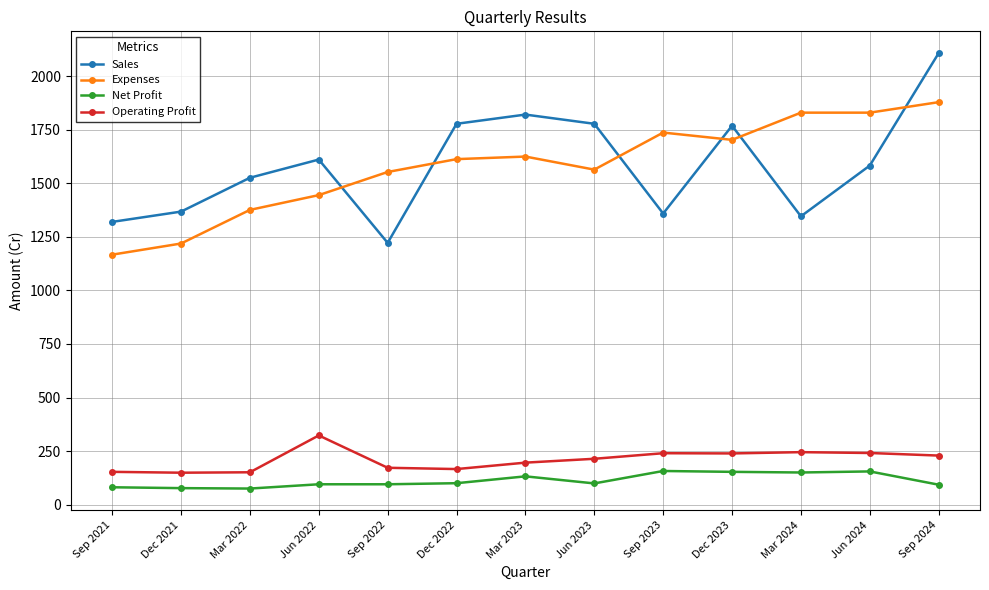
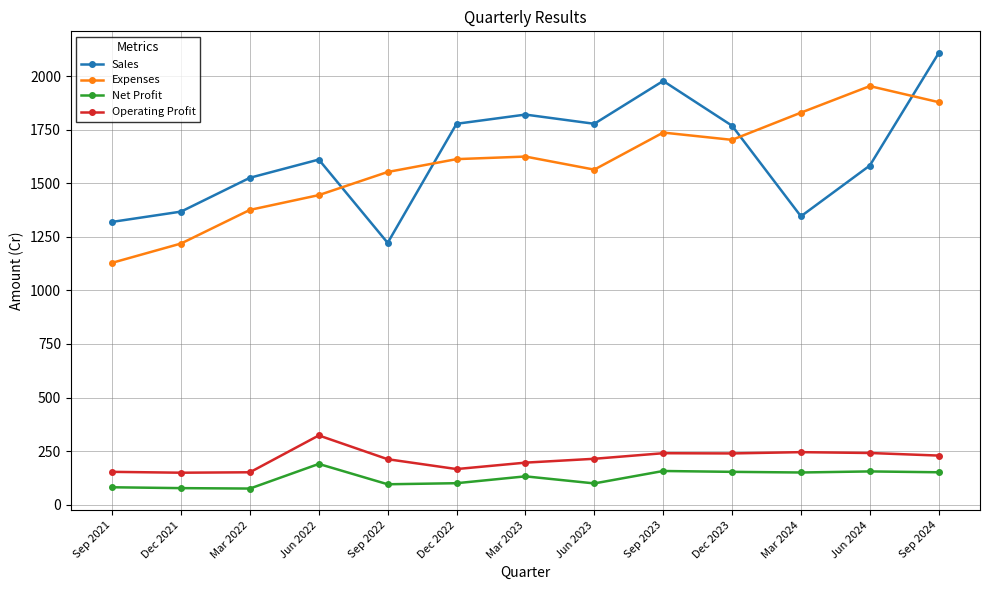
  {
    "Sales": {
      "Sep 2021": 1320,
      "Dec 2021": 1370,
      "Mar 2022": 1530,
      "Jun 2022": 1610,
      "Sep 2022": 1220,
      "Dec 2022": 1780,
      "Mar 2023": 1820,
      "Jun 2023": 1780,
-     "Sep 2023": 1360,
+     "Sep 2023": 1980,
      "Dec 2023": 1770,
      "Mar 2024": 1350,
      "Jun 2024": 1580,
      "Sep 2024": 2110
    },
    "Expenses": {
-     "Sep 2021": 1170,
+     "Sep 2021": 1130,
      "Dec 2021": 1220,
      "Mar 2022": 1380,
      "Jun 2022": 1450,
      "Sep 2022": 1550,
      "Dec 2022": 1610,
      "Mar 2023": 1630,
      "Jun 2023": 1560,
      "Sep 2023": 1740,
      "Dec 2023": 1700,
      "Mar 2024": 1830,
-     "Jun 2024": 1830,
+     "Jun 2024": 1950,
      "Sep 2024": 1880
    },
    "Net Profit": {
      "Sep 2021": 80,
      "Dec 2021": 80,
      "Mar 2022": 80,
-     "Jun 2022": 100,
+     "Jun 2022": 190,
      "Sep 2022": 100,
      "Dec 2022": 100,
      "Mar 2023": 130,
      "Jun 2023": 100,
      "Sep 2023": 160,
      "Dec 2023": 150,
      "Mar 2024": 150,
      "Jun 2024": 160,
-     "Sep 2024": 90
+     "Sep 2024": 150
    },
    "Operating Profit": {
      "Sep 2021": 150,
      "Dec 2021": 150,
      "Mar 2022": 150,
      "Jun 2022": 320,
-     "Sep 2022": 170,
+     "Sep 2022": 210,
      "Dec 2022": 170,
      "Mar 2023": 200,
      "Jun 2023": 210,
      "Sep 2023": 240,
      "Dec 2023": 240,
      "Mar 2024": 250,
      "Jun 2024": 240,
      "Sep 2024": 230
    }
  }
